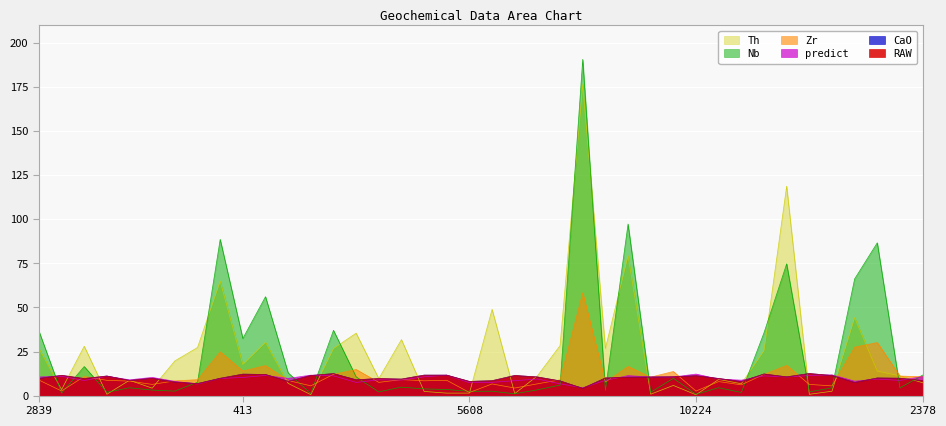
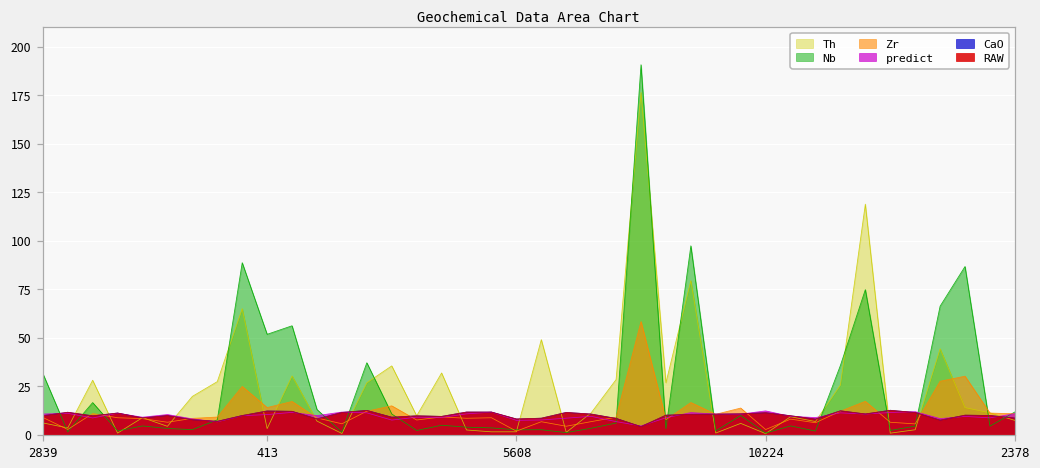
  {
    "Th": {
-     "2839": 27,
-     "413": 18
+     "2839": 6,
+     "413": 3
    },
    "Nb": {
-     "2839": 37,
-     "413": 32
+     "2839": 32,
+     "413": 52
    },
    "Zr": {
      "413": 14,
      "10224": 3
    },
    "predict": {
      "413": 10
    },
    "RAW": {
      "413": 12
    }
  }
